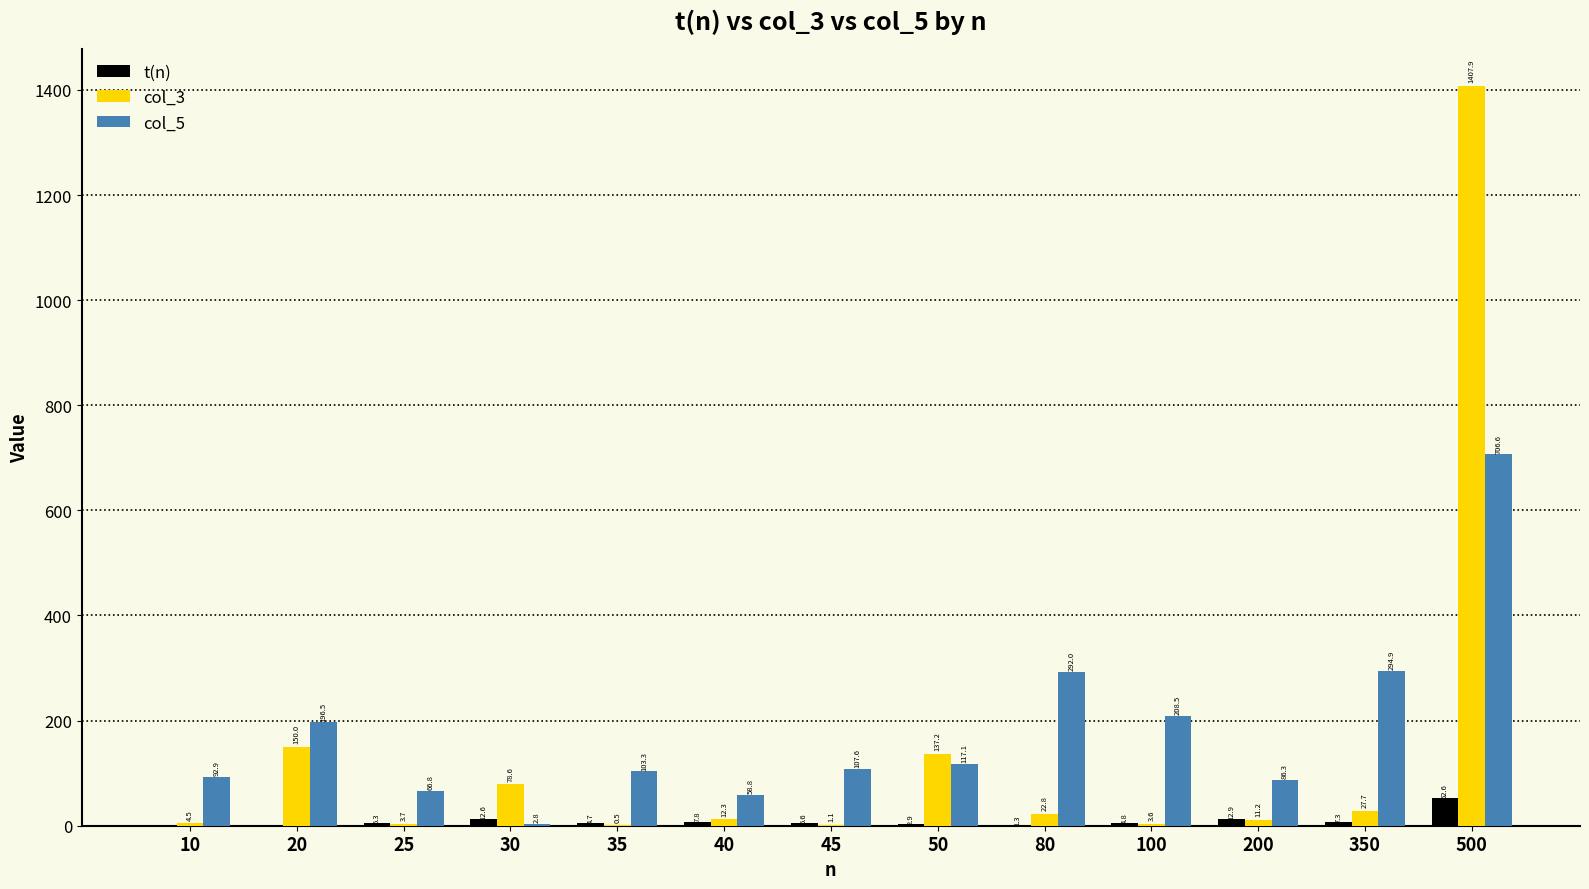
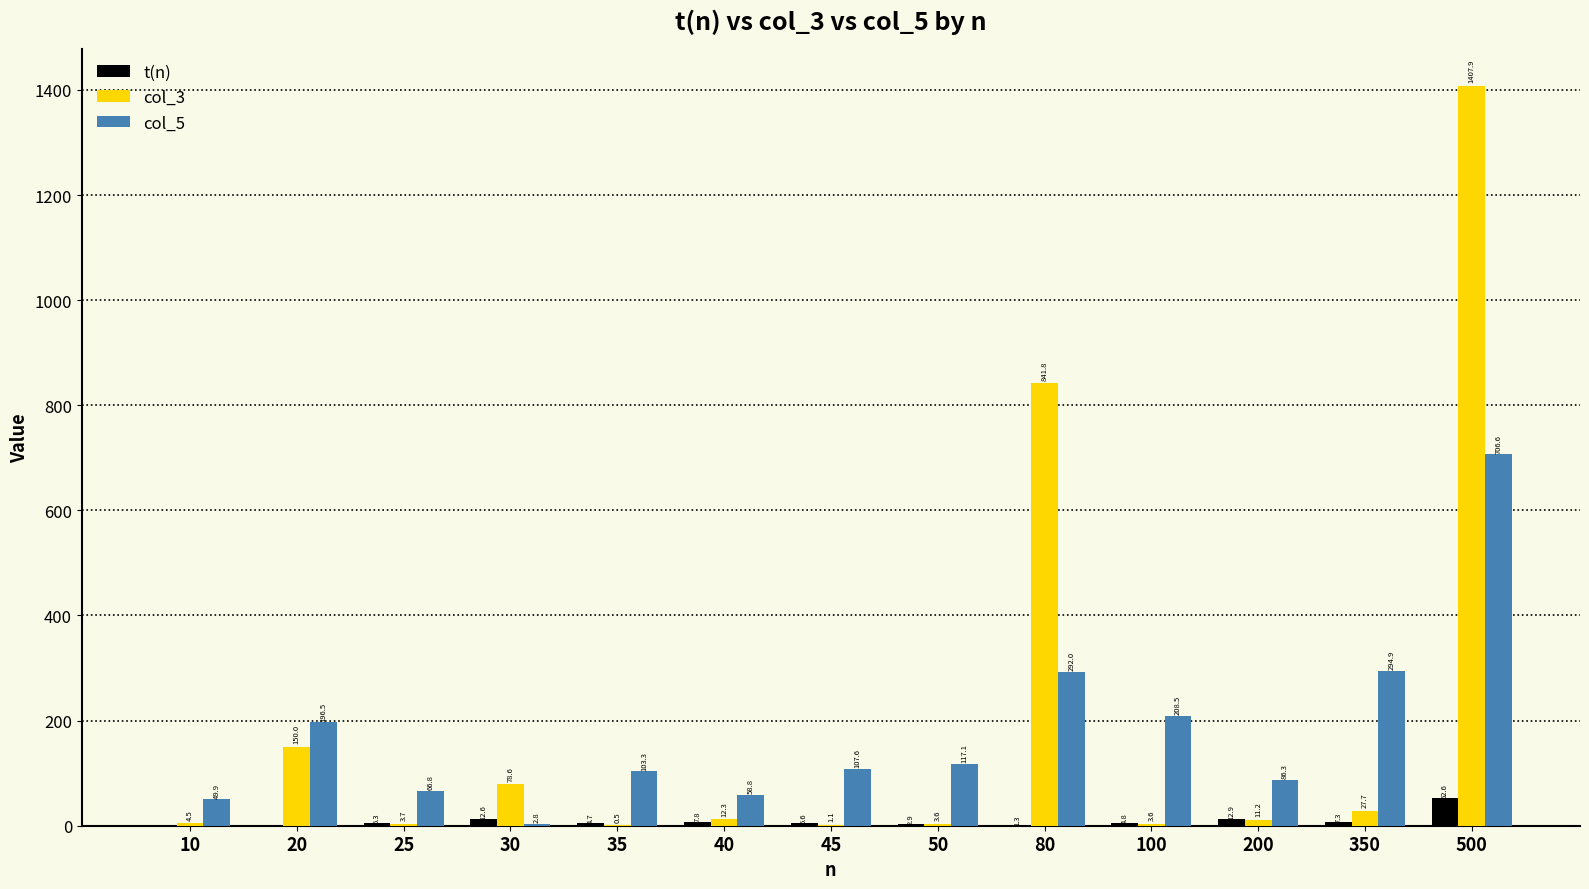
  {
    "t(n)": {
      "25": 5.3,
      "30": 12.6,
      "35": 4.7,
      "40": 7.8,
      "45": 5.6,
      "50": 2.9,
      "80": 1.3,
      "100": 4.8,
      "200": 12.9,
      "350": 7.3,
      "500": 52.6
    },
    "col_3": {
      "10": 4.5,
      "20": 150.0,
      "25": 3.7,
      "30": 78.6,
      "35": 0.5,
      "40": 12.3,
      "45": 1.1,
-     "50": 137.2,
-     "80": 22.8,
+     "50": 3.6,
+     "80": 841.8,
      "100": 3.6,
      "200": 11.2,
      "350": 27.7,
      "500": 1407.9
    },
    "col_5": {
-     "10": 92.9,
+     "10": 49.9,
      "20": 196.5,
      "25": 66.8,
      "30": 2.8,
      "35": 103.3,
      "40": 58.8,
      "45": 107.6,
      "50": 117.1,
      "80": 292.0,
      "100": 208.5,
      "200": 86.3,
      "350": 294.9,
      "500": 706.6
    }
  }
